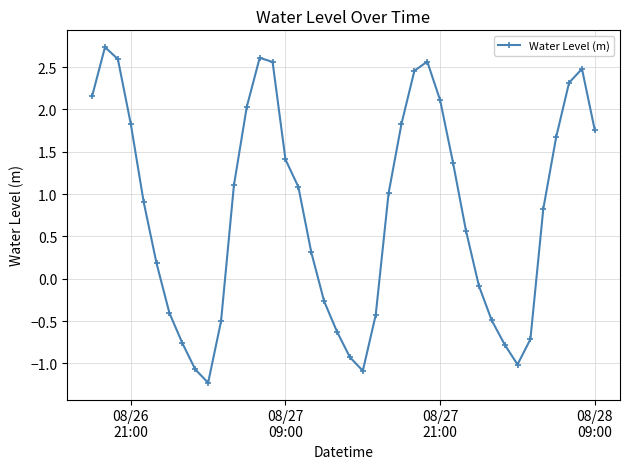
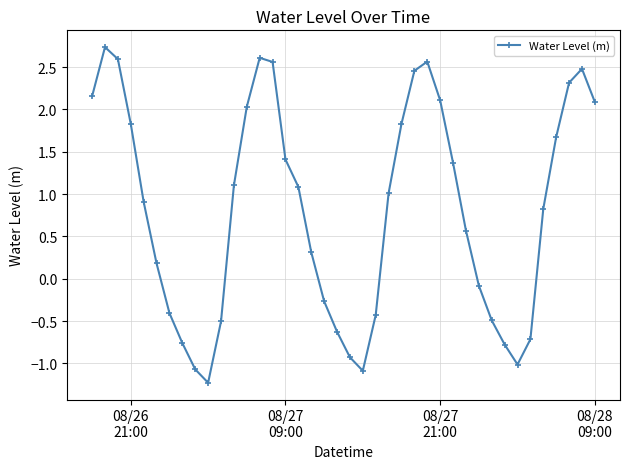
  {
    "08/26 21:00": 1.8,
    "08/27 09:00": 1.4,
    "08/27 21:00": 2.1,
-   "08/28 09:00": 1.8
+   "08/28 09:00": 2.1
  }
